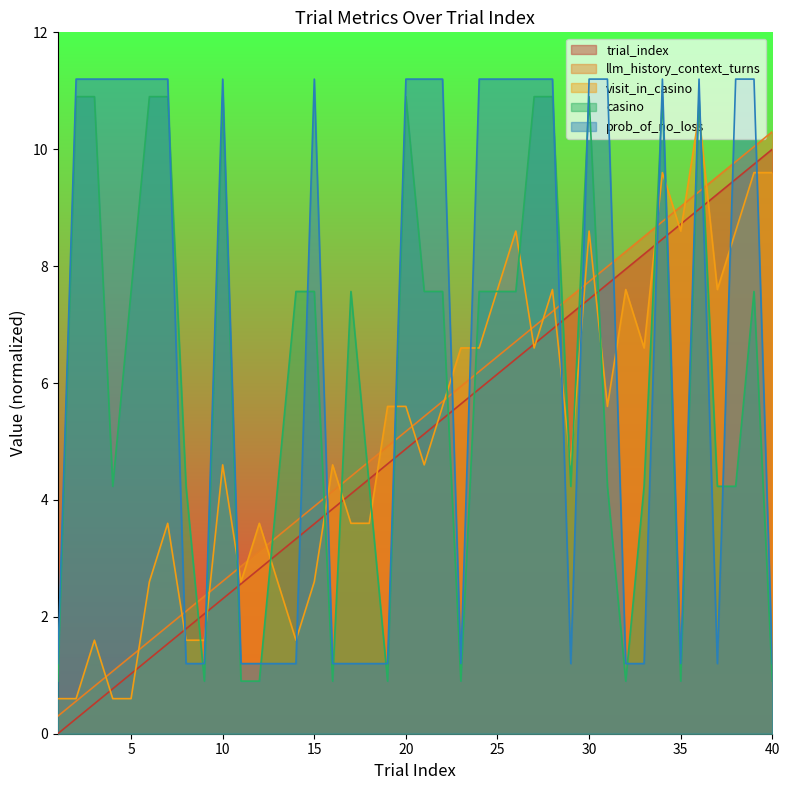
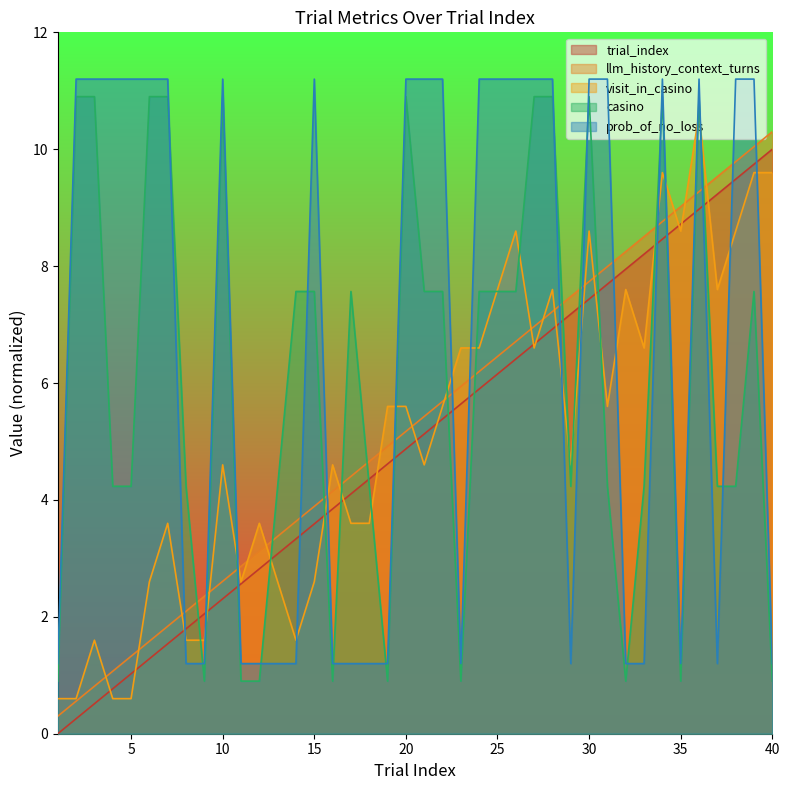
  {
    "casino": {
-     "5": 7.6,
+     "5": 4.2,
      "10": 10.9,
      "15": 7.6,
      "20": 10.9,
      "35": 0.9,
      "40": 0.9
    },
    "prob_of_no_loss": {
      "5": 11.2,
      "10": 11.2,
      "15": 11.2,
      "20": 11.2,
      "25": 11.2,
      "35": 1.2,
      "40": 1.2
    }
  }
